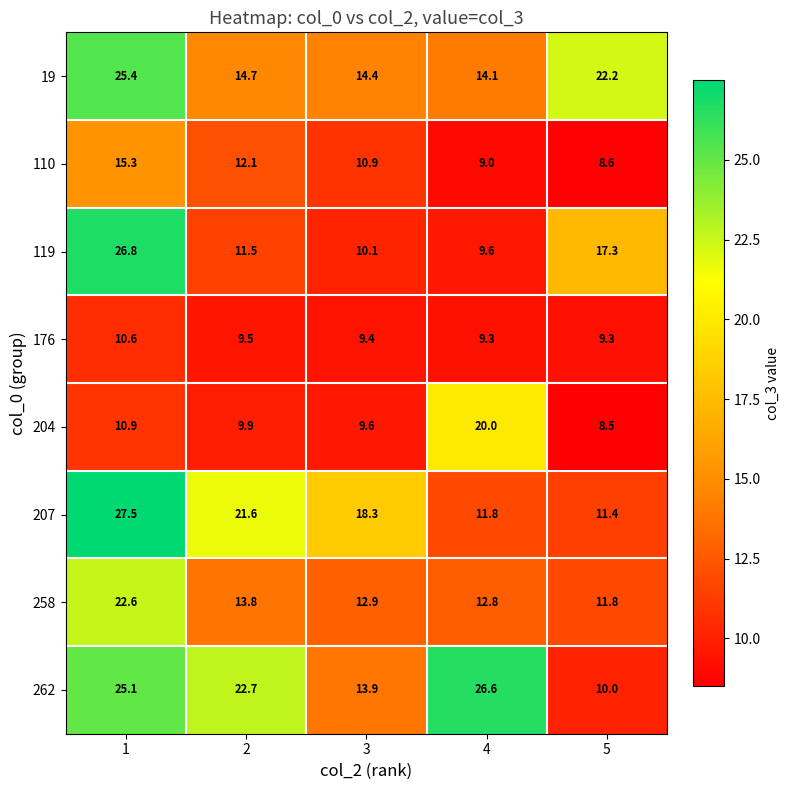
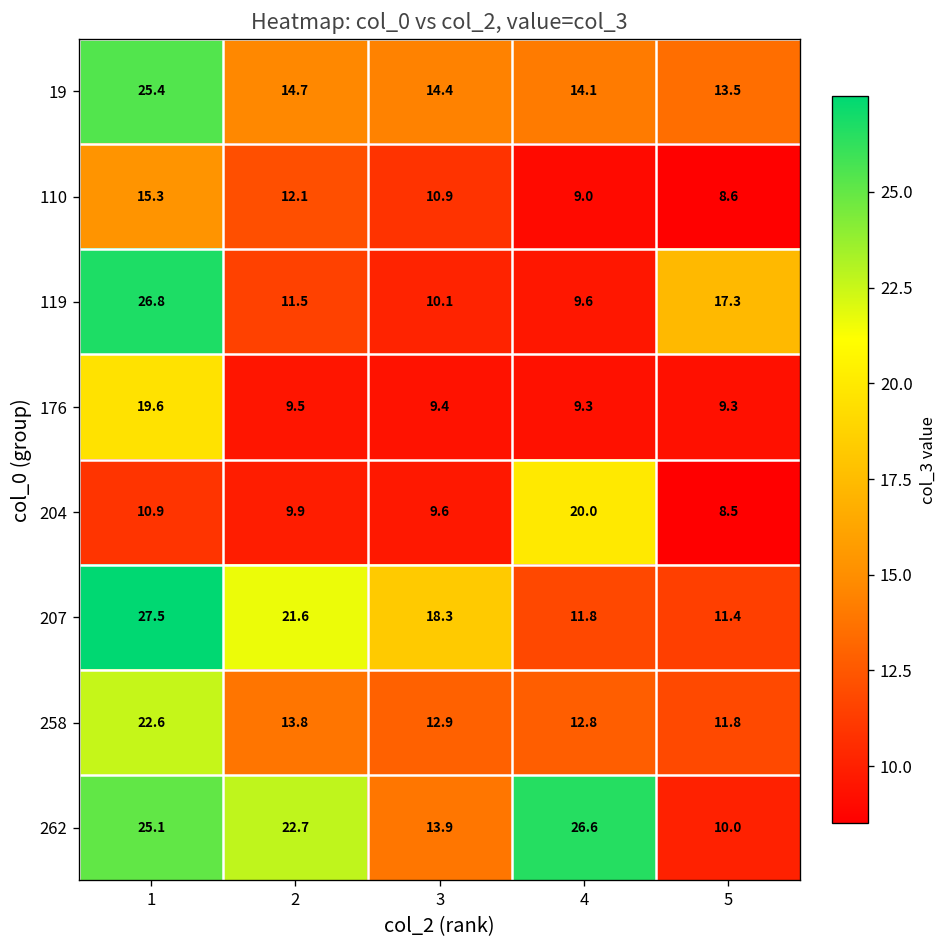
  {
    "19": {
      "1": 25.4,
      "2": 14.7,
      "3": 14.4,
      "4": 14.1,
-     "5": 22.2
+     "5": 13.5
    },
    "110": {
      "1": 15.3,
      "2": 12.1,
      "3": 10.9,
      "4": 9.0,
      "5": 8.6
    },
    "119": {
      "1": 26.8,
      "2": 11.5,
      "3": 10.1,
      "4": 9.6,
      "5": 17.3
    },
    "176": {
-     "1": 10.6,
+     "1": 19.6,
      "2": 9.5,
      "3": 9.4,
      "4": 9.3,
      "5": 9.3
    },
    "204": {
      "1": 10.9,
      "2": 9.9,
      "3": 9.6,
      "4": 20.0,
      "5": 8.5
    },
    "207": {
      "1": 27.5,
      "2": 21.6,
      "3": 18.3,
      "4": 11.8,
      "5": 11.4
    },
    "258": {
      "1": 22.6,
      "2": 13.8,
      "3": 12.9,
      "4": 12.8,
      "5": 11.8
    },
    "262": {
      "1": 25.1,
      "2": 22.7,
      "3": 13.9,
      "4": 26.6,
      "5": 10.0
    }
  }
